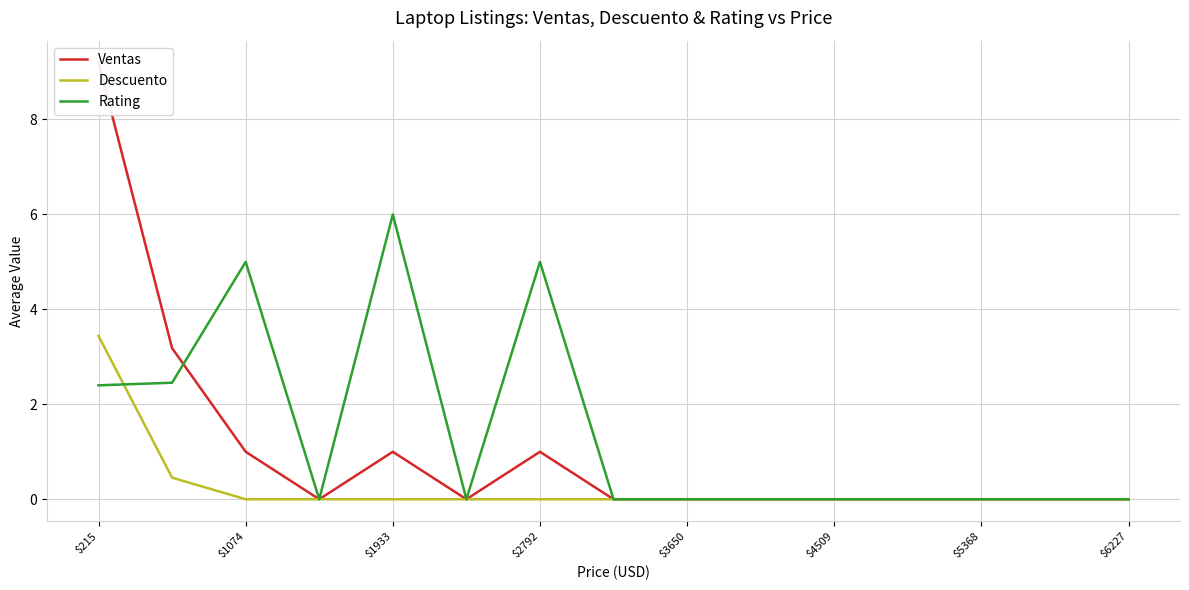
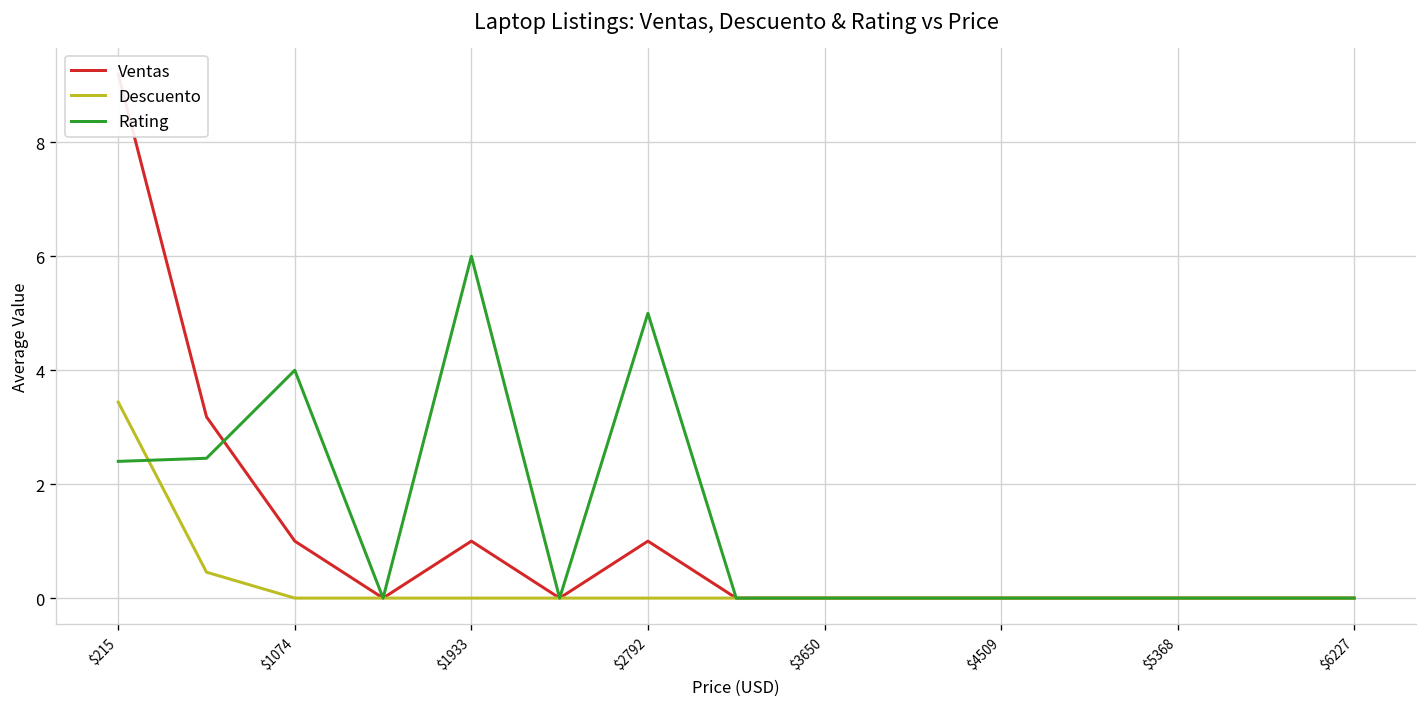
  {
    "Ventas": {
      "$1074": 1,
      "$1933": 1,
      "$2792": 1
    },
    "Descuento": {
      "$215": 3.4,
      "$1074": 0,
      "$1933": 0,
      "$2792": 0
    },
    "Rating": {
      "$215": 2.4,
-     "$1074": 5,
+     "$1074": 4,
      "$1933": 6,
      "$2792": 5
    }
  }
